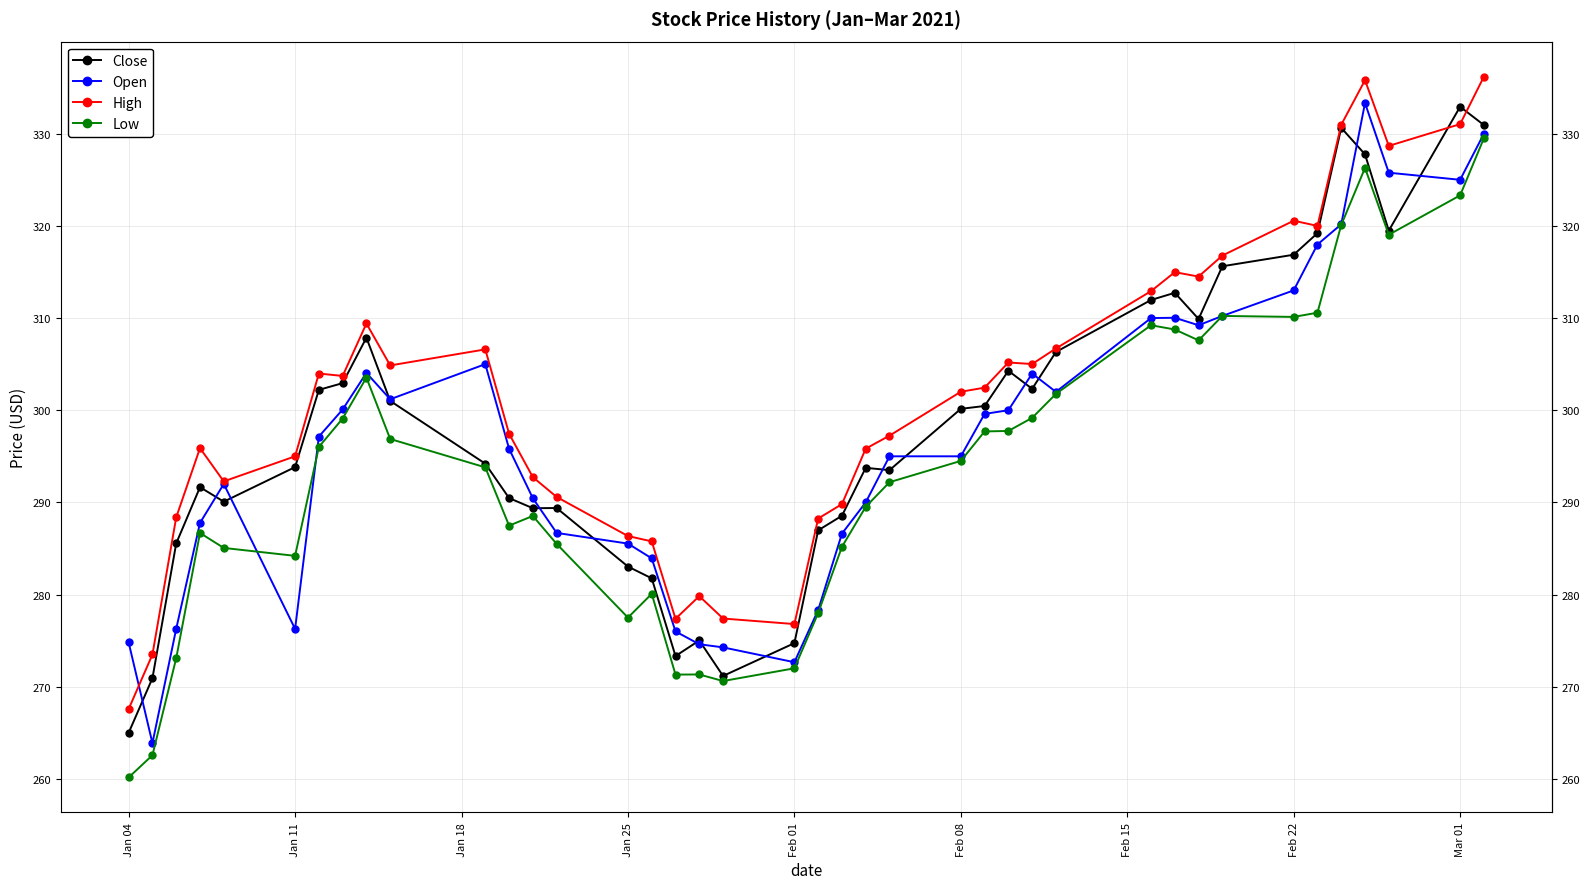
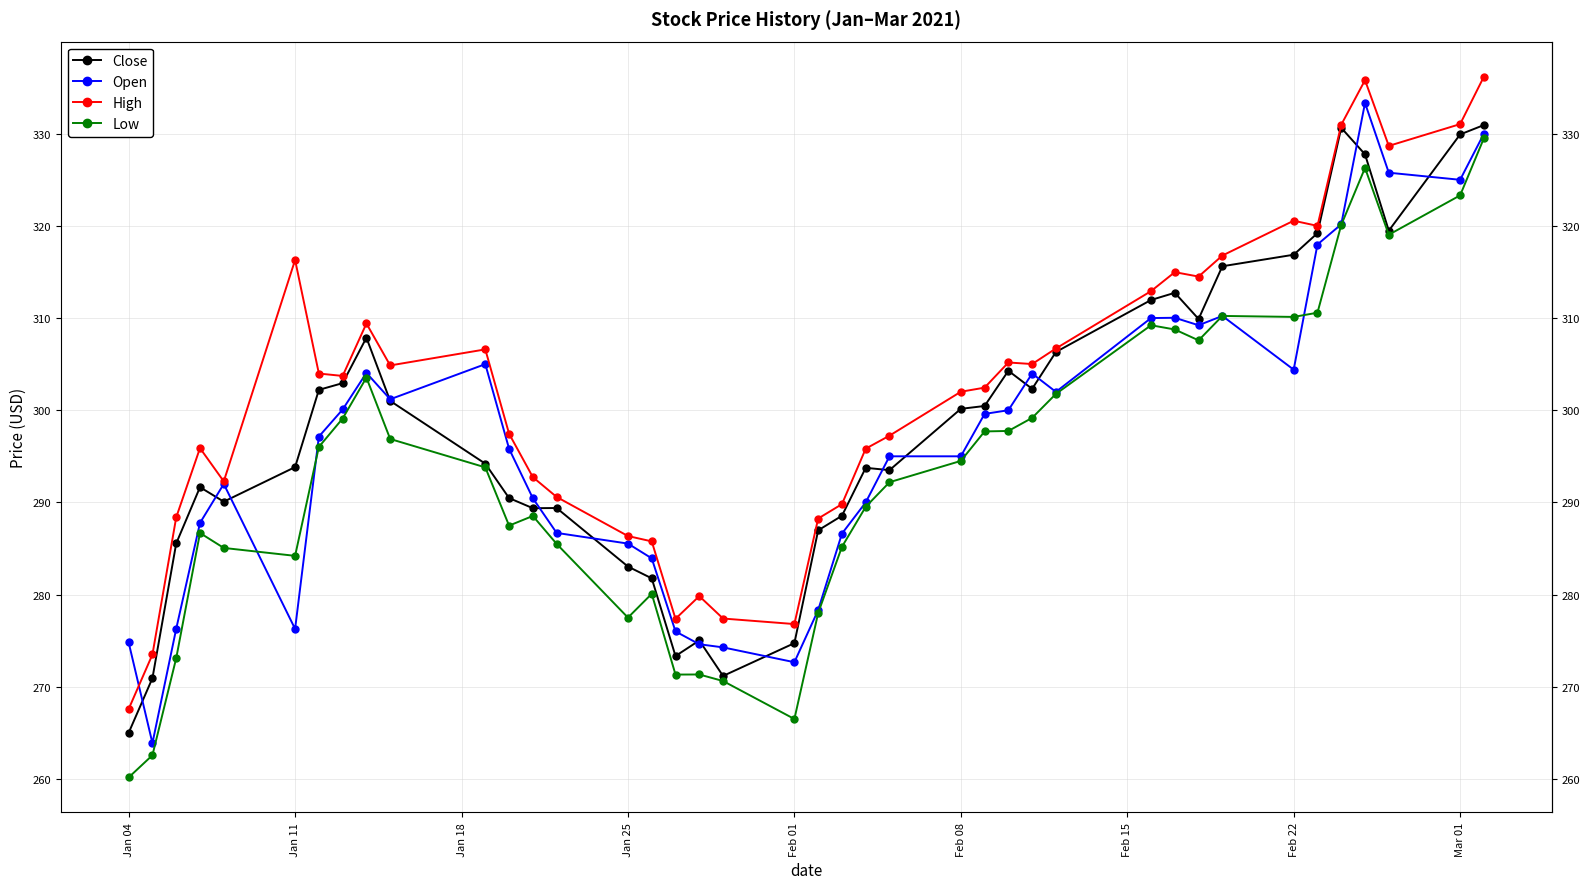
  {
    "Close": {
      "Jan 04": 265,
      "Jan 11": 294,
      "Jan 25": 283,
      "Feb 01": 275,
      "Feb 08": 300,
      "Feb 22": 317,
-     "Mar 01": 333
+     "Mar 01": 330
    },
    "Open": {
      "Jan 04": 275,
      "Jan 11": 276,
      "Jan 25": 286,
      "Feb 01": 273,
      "Feb 08": 295,
-     "Feb 22": 313,
+     "Feb 22": 304,
      "Mar 01": 325
    },
    "High": {
      "Jan 04": 268,
-     "Jan 11": 295,
+     "Jan 11": 316,
      "Jan 25": 286,
      "Feb 01": 277,
      "Feb 08": 302,
      "Feb 22": 321,
      "Mar 01": 331
    },
    "Low": {
      "Jan 04": 260,
      "Jan 11": 284,
      "Jan 25": 278,
-     "Feb 01": 272,
+     "Feb 01": 267,
      "Feb 08": 295,
      "Feb 22": 310,
      "Mar 01": 323
    }
  }
